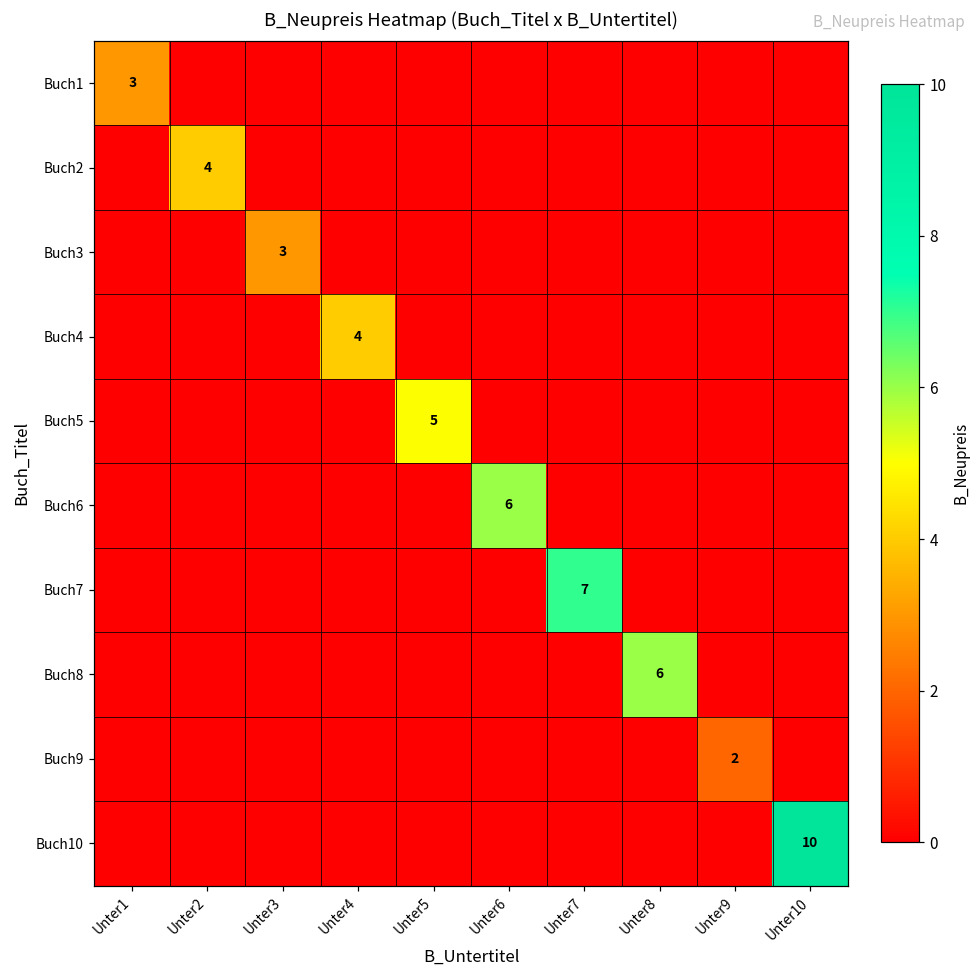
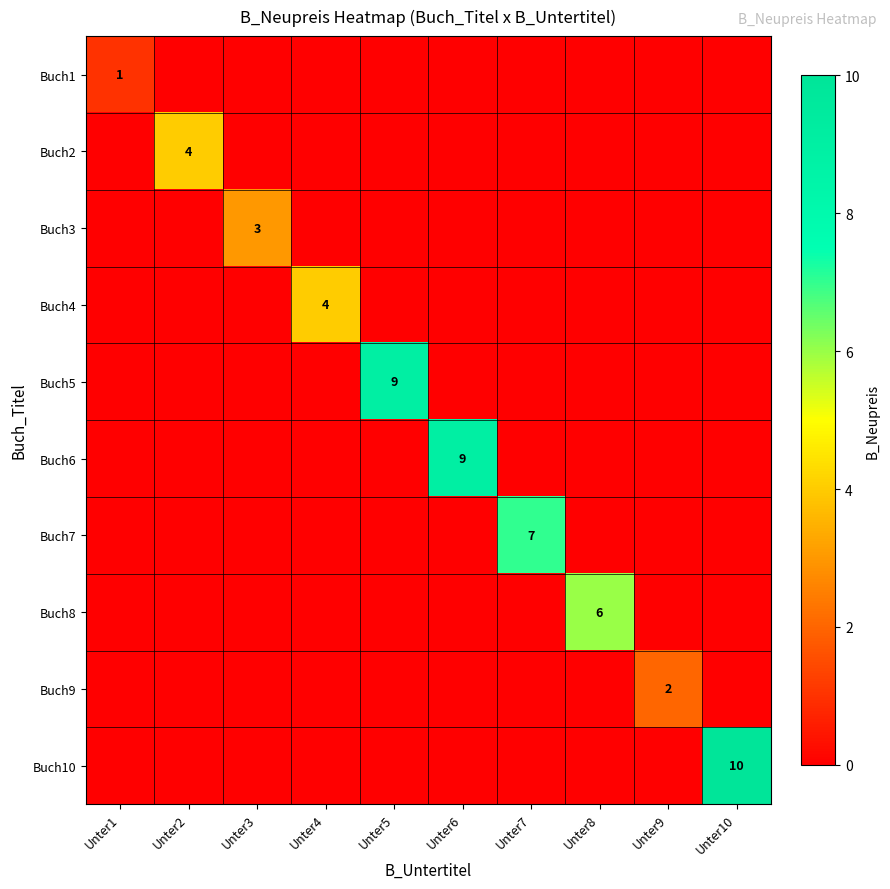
  {
    "Buch1": {
-     "Unter1": 3
+     "Unter1": 1
    },
    "Buch2": {
      "Unter2": 4
    },
    "Buch3": {
      "Unter3": 3
    },
    "Buch4": {
      "Unter4": 4
    },
    "Buch5": {
-     "Unter5": 5
+     "Unter5": 9
    },
    "Buch6": {
-     "Unter6": 6
+     "Unter6": 9
    },
    "Buch7": {
      "Unter7": 7
    },
    "Buch8": {
      "Unter8": 6
    },
    "Buch9": {
      "Unter9": 2
    },
    "Buch10": {
      "Unter10": 10
    }
  }
